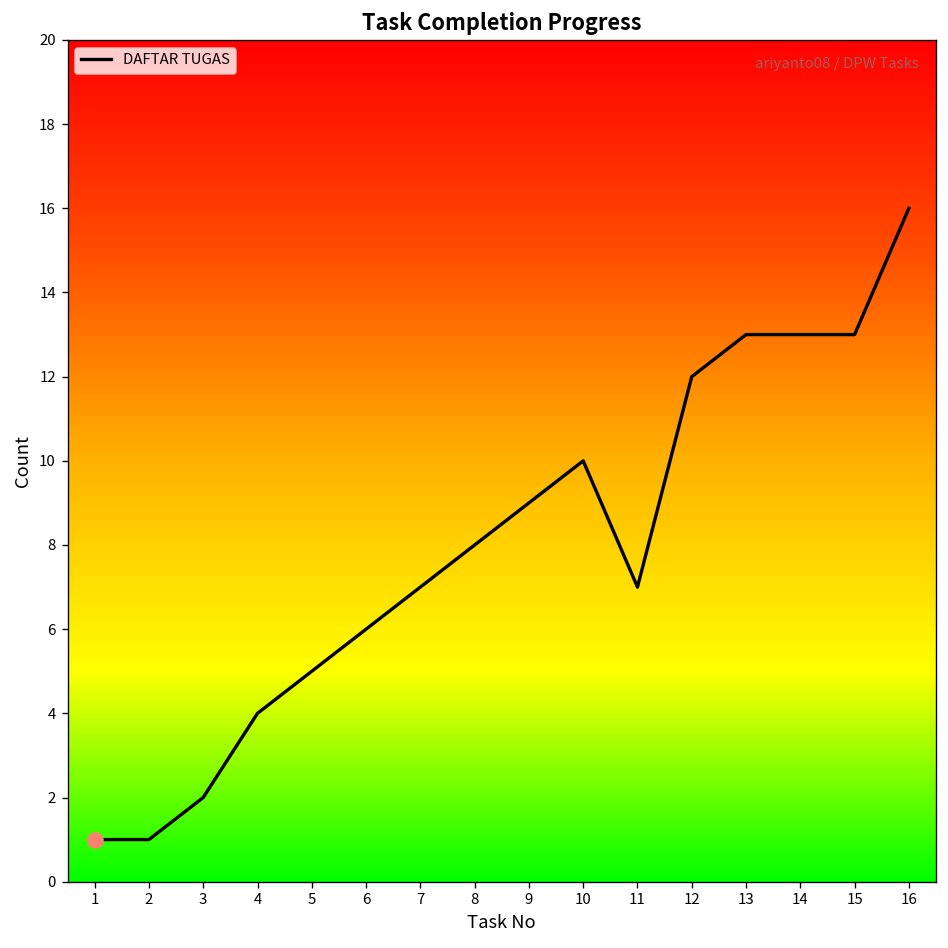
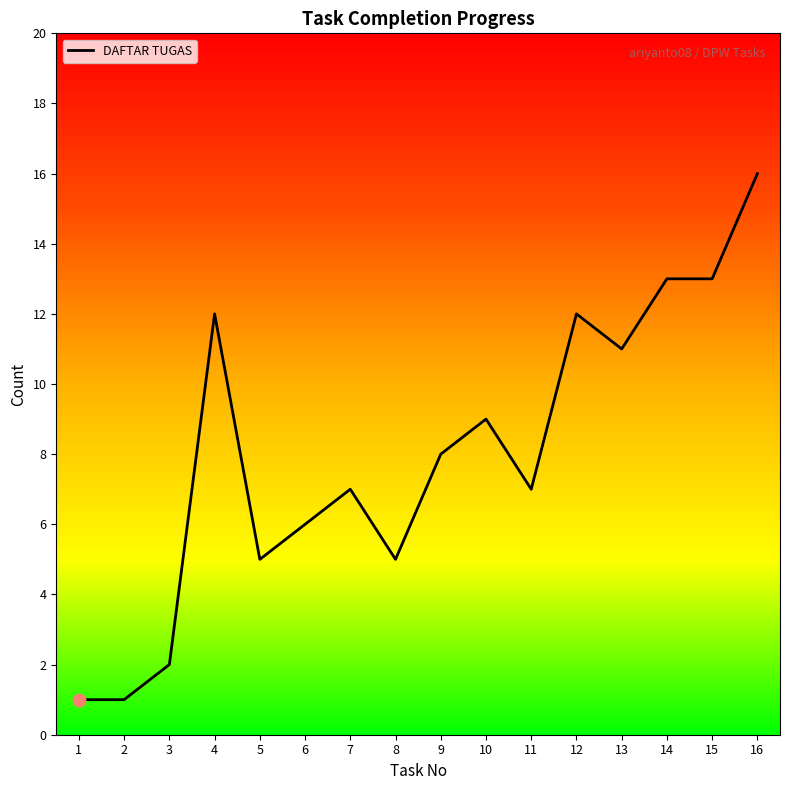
  {
    "DAFTAR TUGAS": {
      "2": 1,
      "3": 2,
-     "4": 4,
+     "4": 12,
      "5": 5,
      "6": 6,
      "7": 7,
-     "8": 8,
-     "9": 9,
-     "10": 10,
+     "8": 5,
+     "9": 8,
+     "10": 9,
      "11": 7,
      "12": 12,
-     "13": 13,
+     "13": 11,
      "14": 13,
      "15": 13,
      "16": 16
    }
  }
